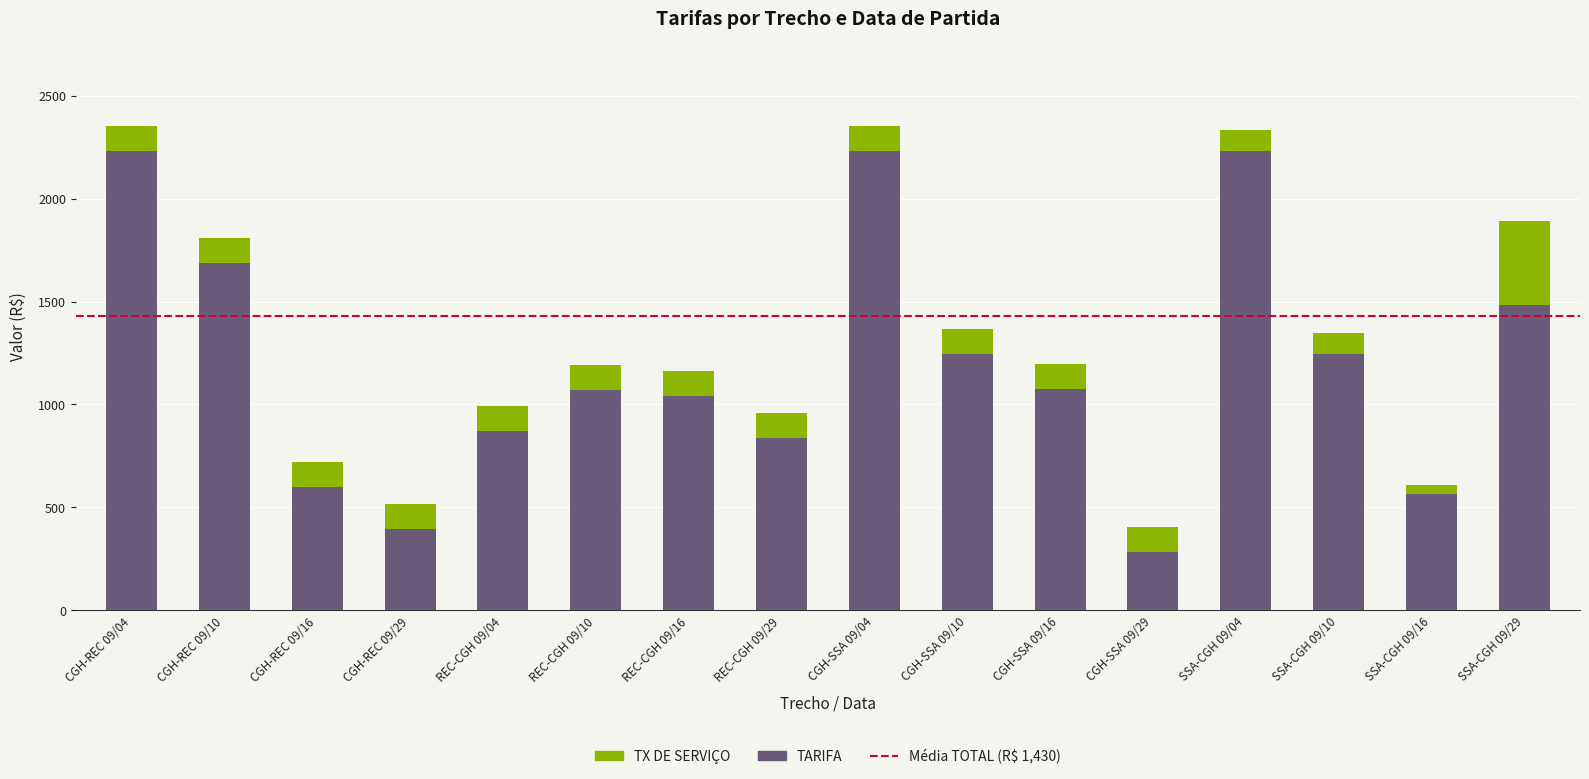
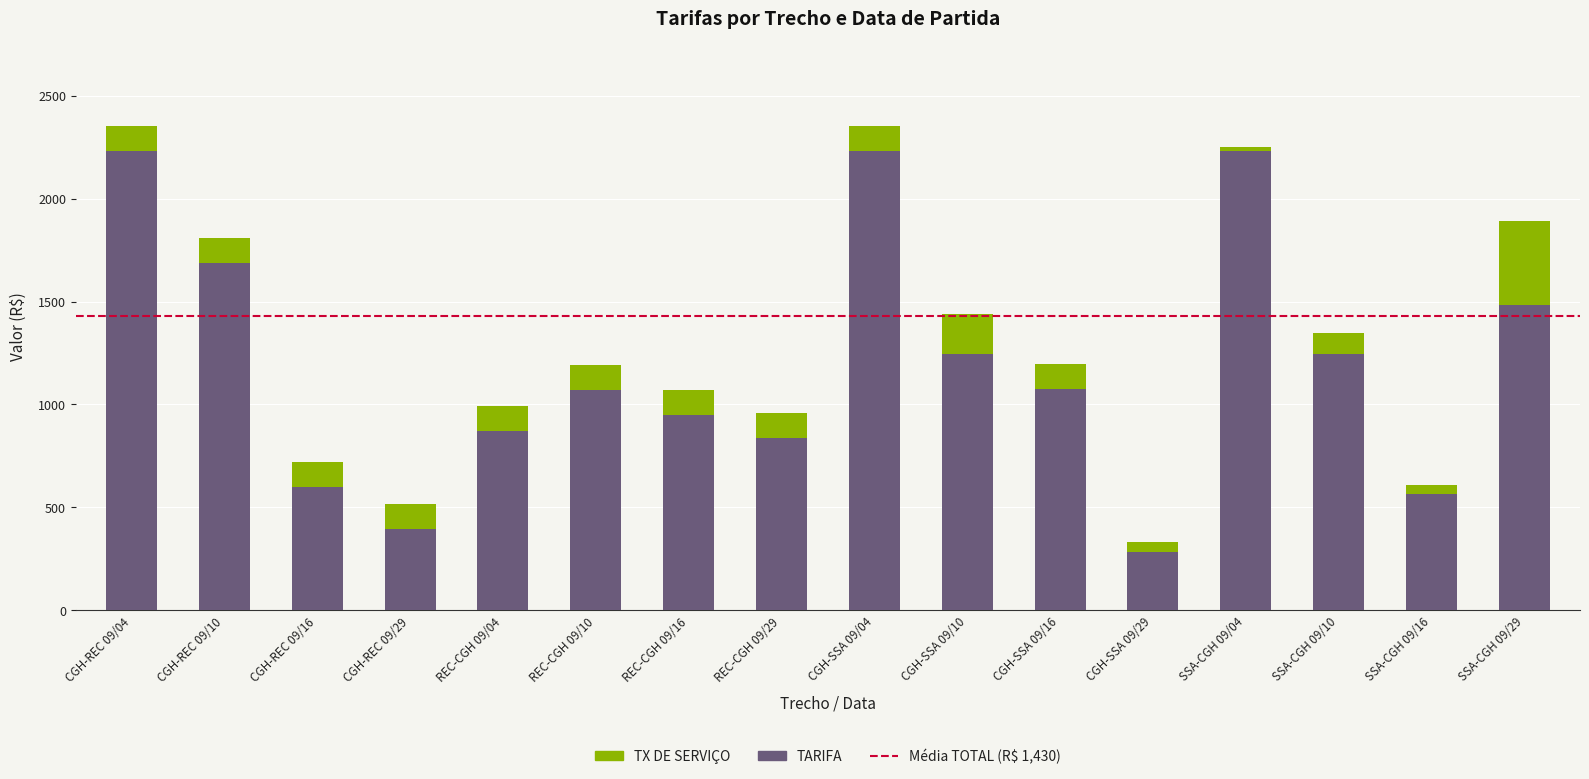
  {
    "TARIFA": {
      "CGH-REC 09/04": 2230,
      "CGH-REC 09/10": 1690,
      "CGH-REC 09/16": 600,
      "CGH-REC 09/29": 390,
      "REC-CGH 09/04": 870,
      "REC-CGH 09/10": 1070,
-     "REC-CGH 09/16": 1040,
+     "REC-CGH 09/16": 950,
      "REC-CGH 09/29": 840,
      "CGH-SSA 09/04": 2230,
      "CGH-SSA 09/10": 1240,
      "CGH-SSA 09/16": 1070,
      "CGH-SSA 09/29": 280,
      "SSA-CGH 09/04": 2230,
      "SSA-CGH 09/10": 1240,
      "SSA-CGH 09/16": 560,
      "SSA-CGH 09/29": 1480
    },
    "TX DE SERVIÇO": {
      "CGH-REC 09/04": 120,
      "CGH-REC 09/10": 120,
      "CGH-REC 09/16": 120,
      "CGH-REC 09/29": 120,
      "REC-CGH 09/04": 120,
      "REC-CGH 09/10": 120,
      "REC-CGH 09/16": 120,
      "REC-CGH 09/29": 120,
      "CGH-SSA 09/04": 120,
-     "CGH-SSA 09/10": 120,
+     "CGH-SSA 09/10": 200,
      "CGH-SSA 09/16": 120,
-     "CGH-SSA 09/29": 120,
-     "SSA-CGH 09/04": 110,
+     "CGH-SSA 09/29": 50,
+     "SSA-CGH 09/04": 20,
      "SSA-CGH 09/10": 110,
      "SSA-CGH 09/16": 50,
      "SSA-CGH 09/29": 410
    }
  }
